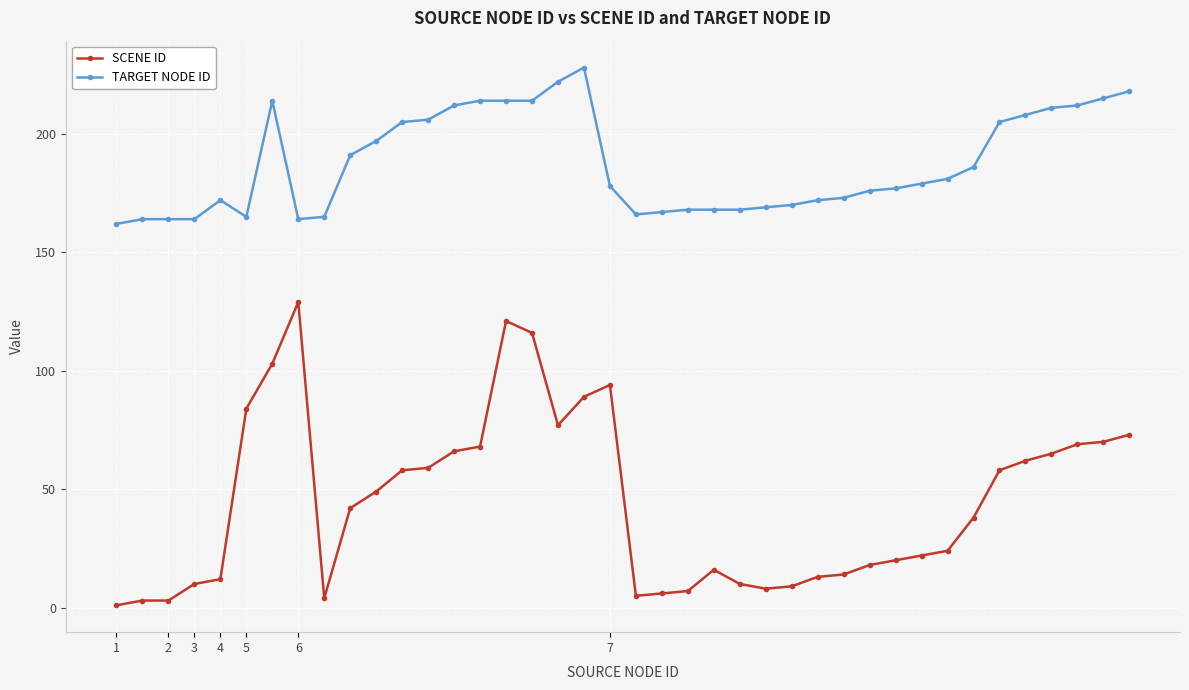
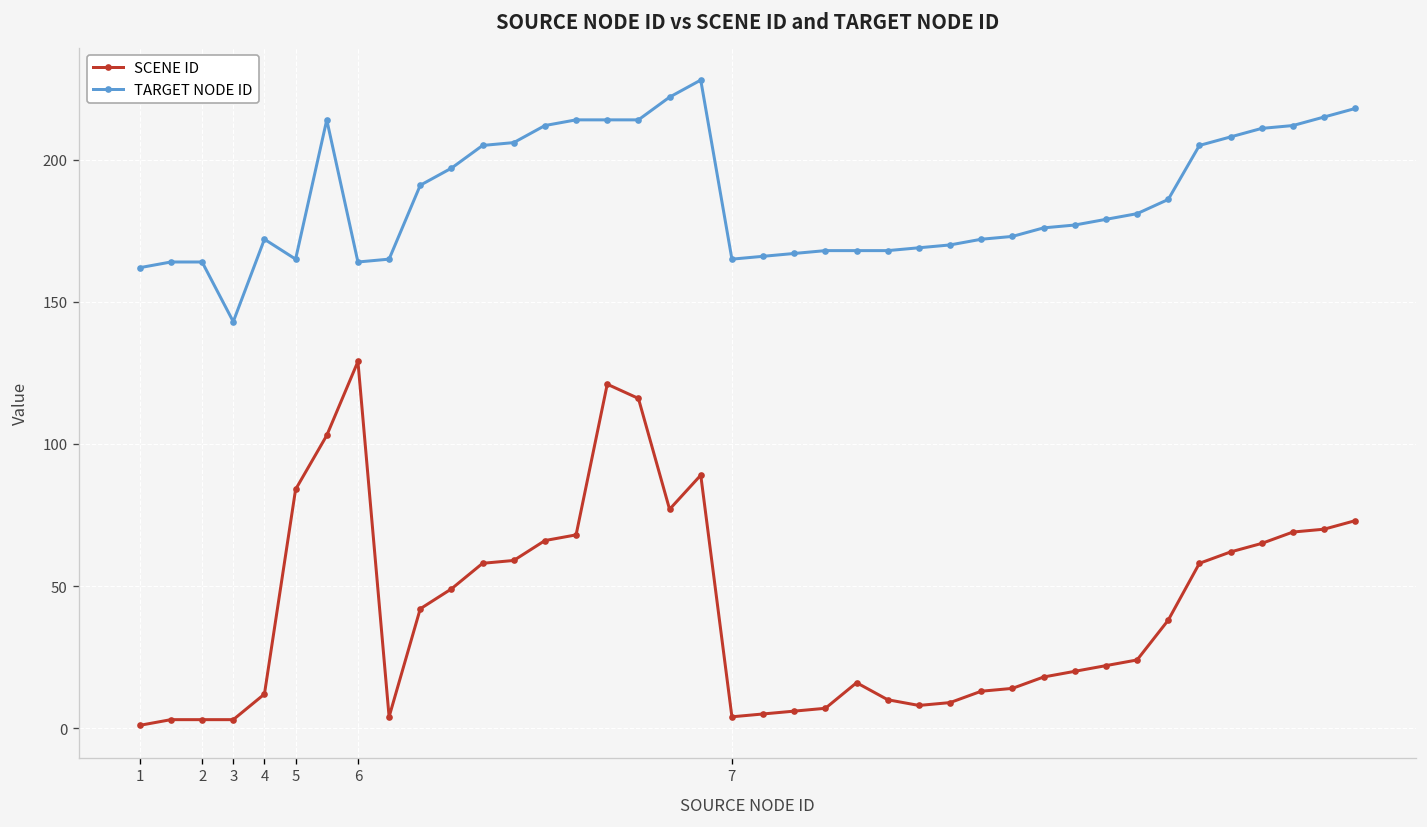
  {
    "SCENE ID": {
      "2": 3,
-     "3": 10,
+     "3": 3,
      "4": 12,
      "5": 84,
-     "7": 94
+     "7": 4
    },
    "TARGET NODE ID": {
      "2": 164,
-     "3": 164,
+     "3": 143,
      "4": 172,
      "5": 165,
-     "7": 178
+     "7": 165
    }
  }
